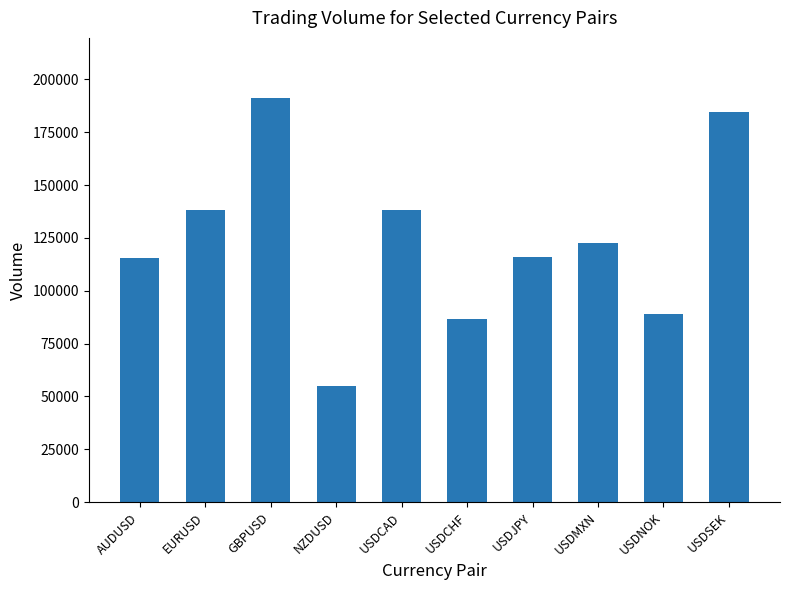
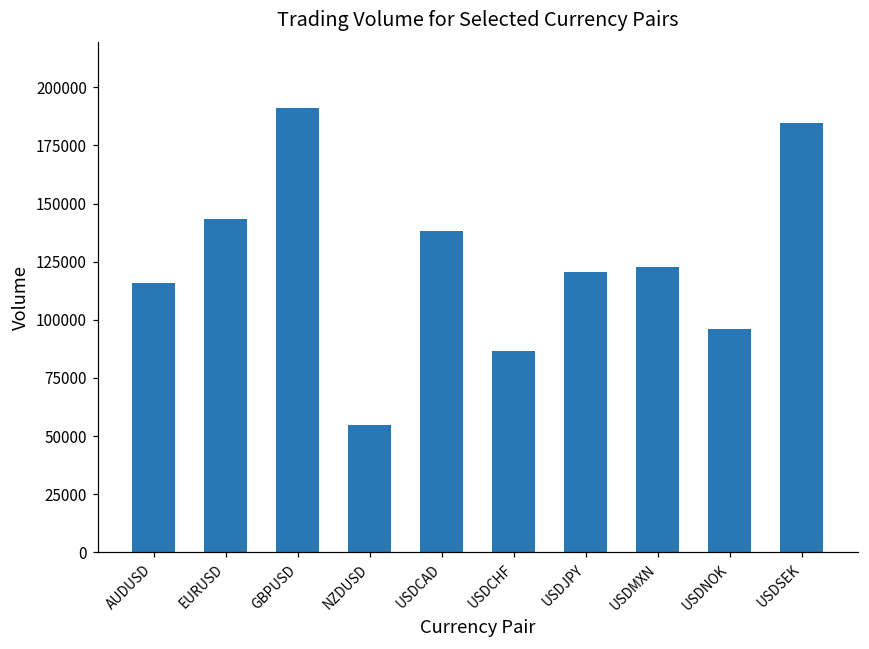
  {
    "AUDUSD": 116000,
-   "EURUSD": 138000,
+   "EURUSD": 143000,
    "GBPUSD": 191000,
    "NZDUSD": 55000,
    "USDCAD": 138000,
    "USDCHF": 86000,
-   "USDJPY": 116000,
+   "USDJPY": 121000,
    "USDMXN": 123000,
-   "USDNOK": 89000,
+   "USDNOK": 96000,
    "USDSEK": 185000
  }
